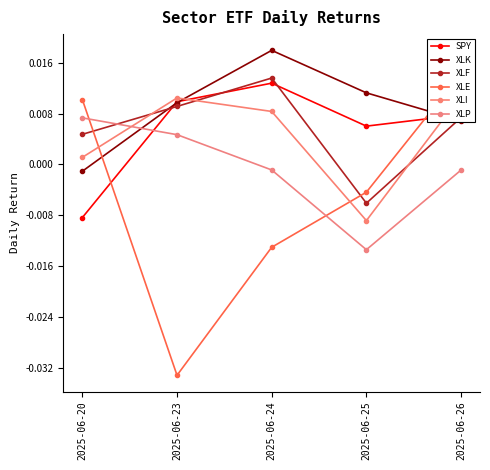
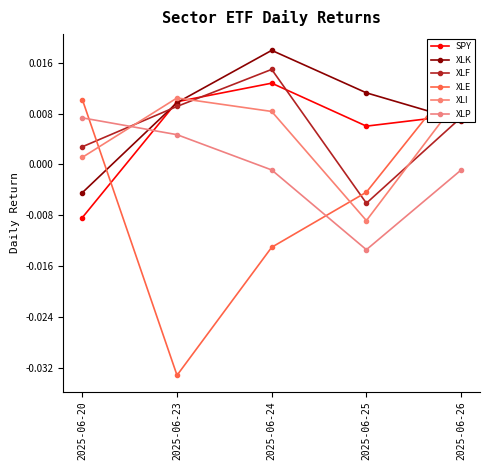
  {
    "SPY": {
      "2025-06-20": -0.008,
      "2025-06-24": 0.013,
      "2025-06-25": 0.006
    },
    "XLK": {
-     "2025-06-20": -0.001,
+     "2025-06-20": -0.004,
      "2025-06-24": 0.018,
      "2025-06-25": 0.011
    },
    "XLF": {
-     "2025-06-20": 0.005,
+     "2025-06-20": 0.003,
      "2025-06-23": 0.009,
-     "2025-06-24": 0.014,
+     "2025-06-24": 0.015,
      "2025-06-25": -0.006
    }
  }
